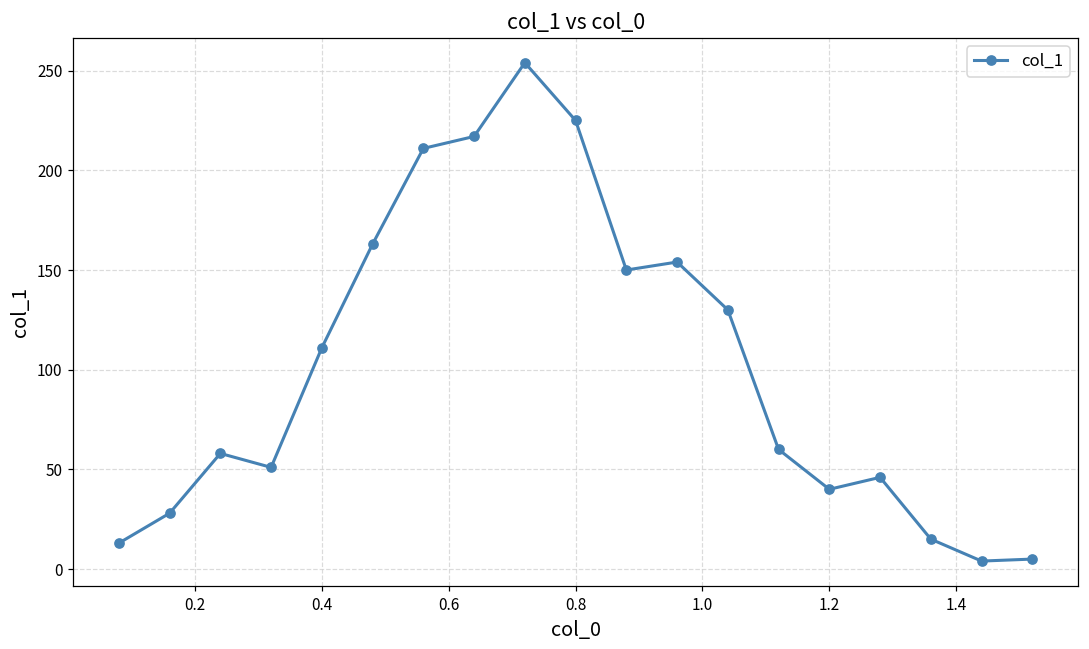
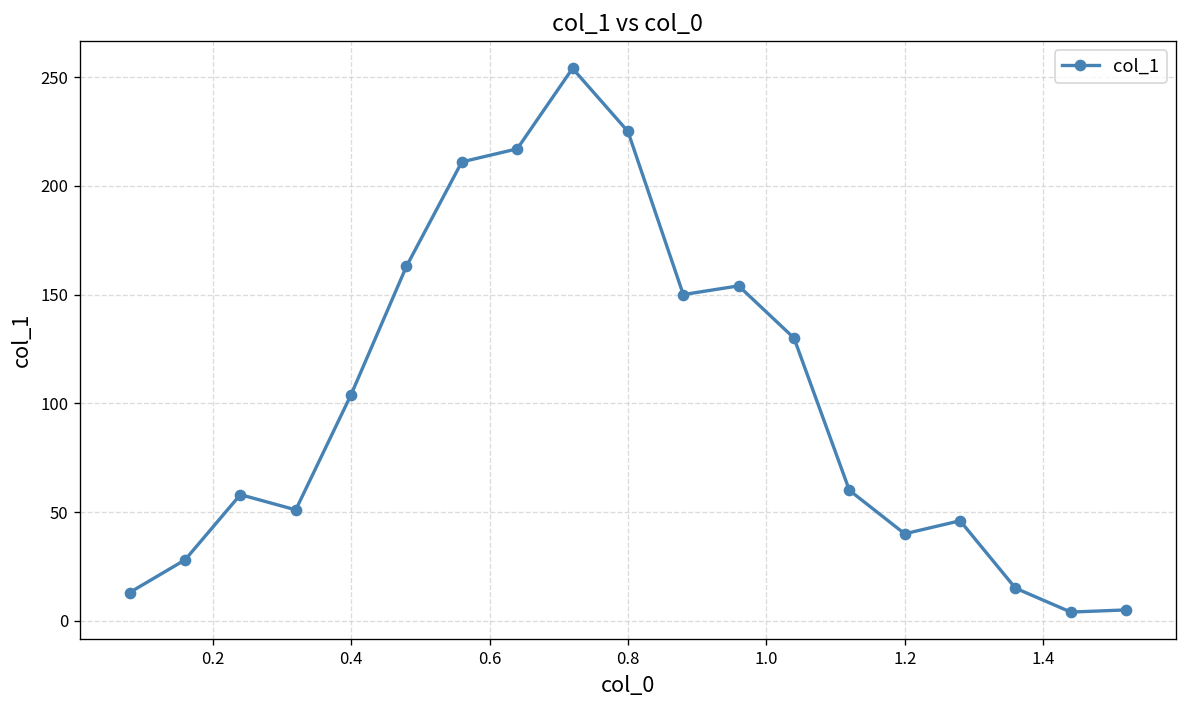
  {
-   "0.4": 111,
+   "0.4": 104,
    "0.8": 225,
    "1.2": 40
  }
